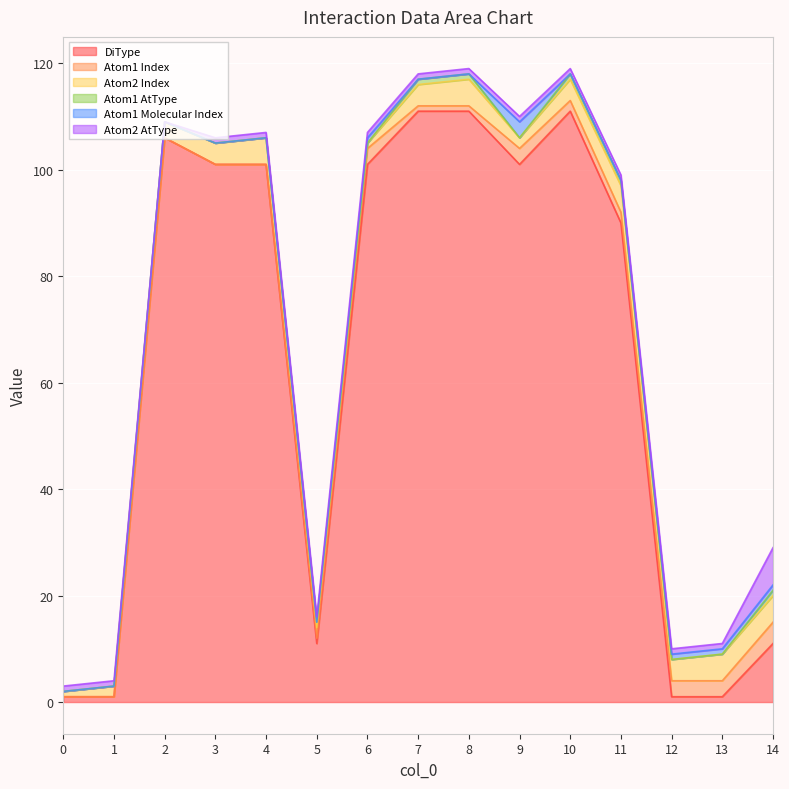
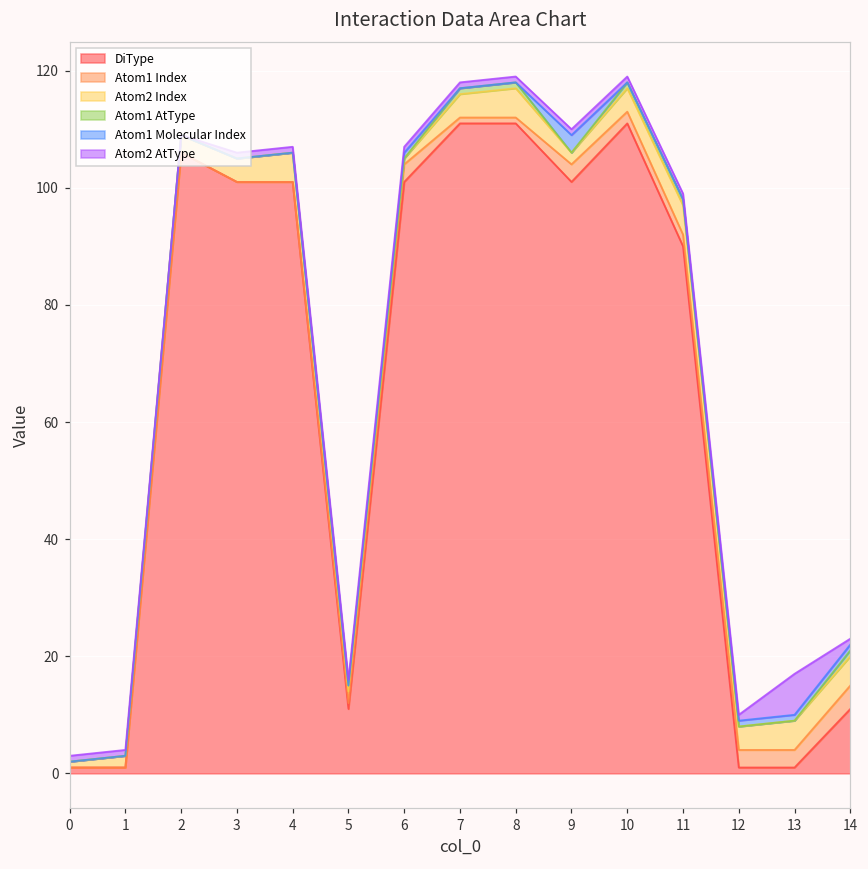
  {
    "DiType": {
      "5": 11,
      "6": 101,
      "7": 111,
      "8": 111,
      "9": 101,
      "10": 111,
      "11": 90,
      "12": 1,
      "13": 1,
      "14": 11
    },
    "Atom1 AtType": {
      "14": 1
    },
    "Atom1 Molecular Index": {
      "6": 1,
      "9": 3,
      "12": 1,
      "13": 1,
      "14": 1
    },
    "Atom2 AtType": {
      "0": 1,
      "1": 1,
      "4": 1,
      "5": 1,
      "6": 1,
      "7": 1,
      "8": 1,
      "9": 1,
      "10": 1,
      "11": 1,
      "12": 1,
-     "13": 1,
-     "14": 7
+     "13": 7,
+     "14": 1
    }
  }
